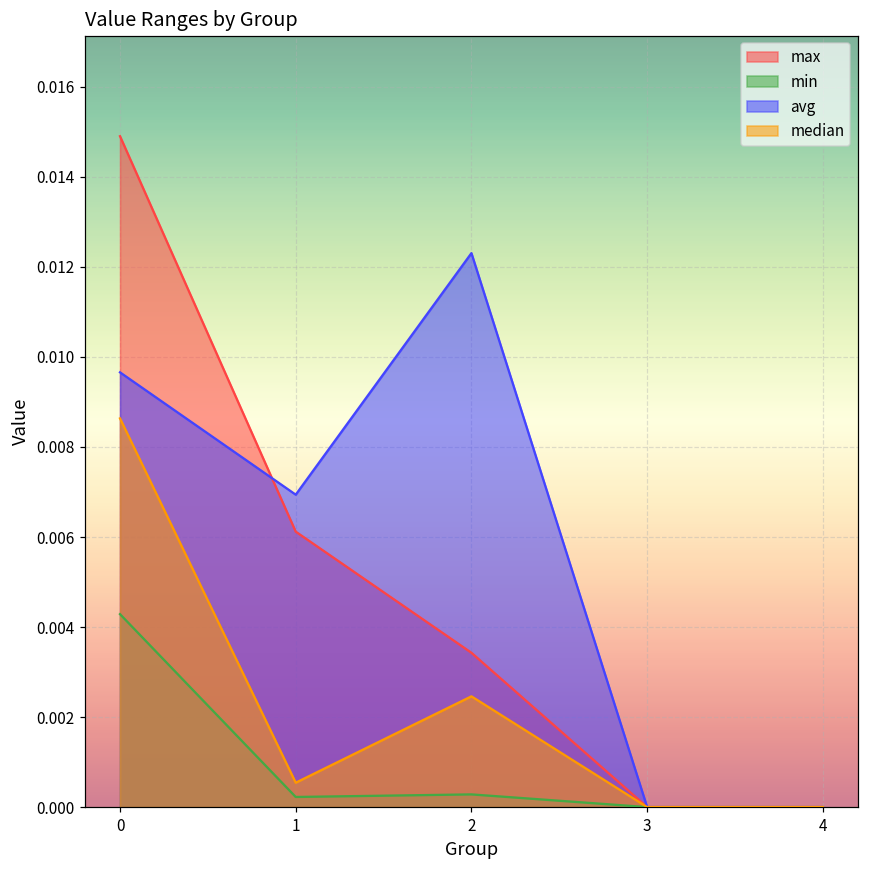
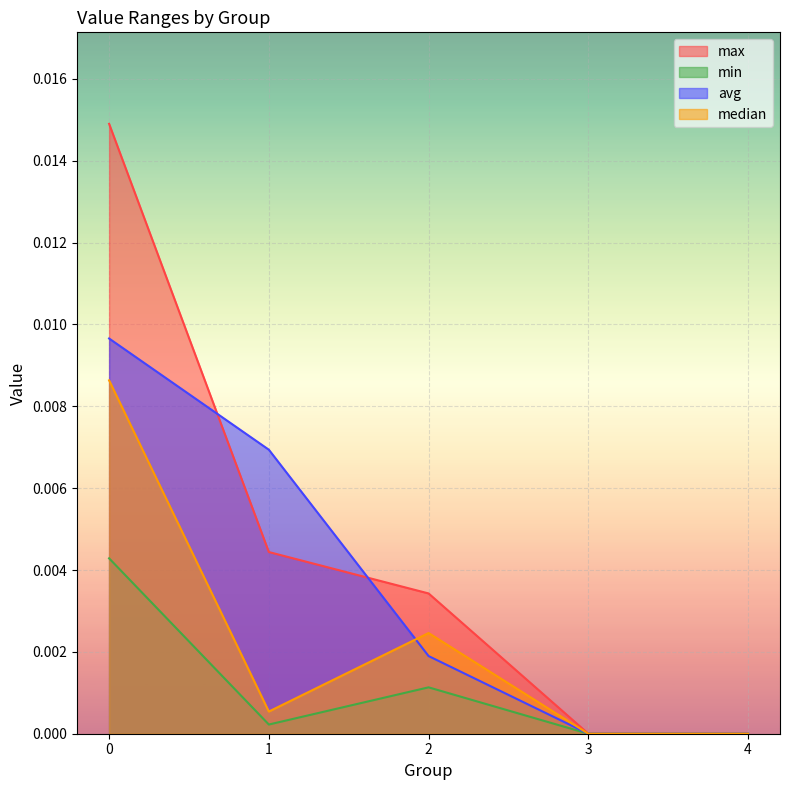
  {
    "max": {
      "0": 0.0149,
-     "1": 0.0061,
+     "1": 0.0044,
      "2": 0.0034
    },
    "min": {
      "0": 0.0043,
      "1": 0.0002,
-     "2": 0.0003
+     "2": 0.0011
    },
    "avg": {
      "0": 0.0097,
      "1": 0.0069,
-     "2": 0.0123
+     "2": 0.0019
    },
    "median": {
      "0": 0.0086,
      "1": 0.0005,
      "2": 0.0025
    }
  }
